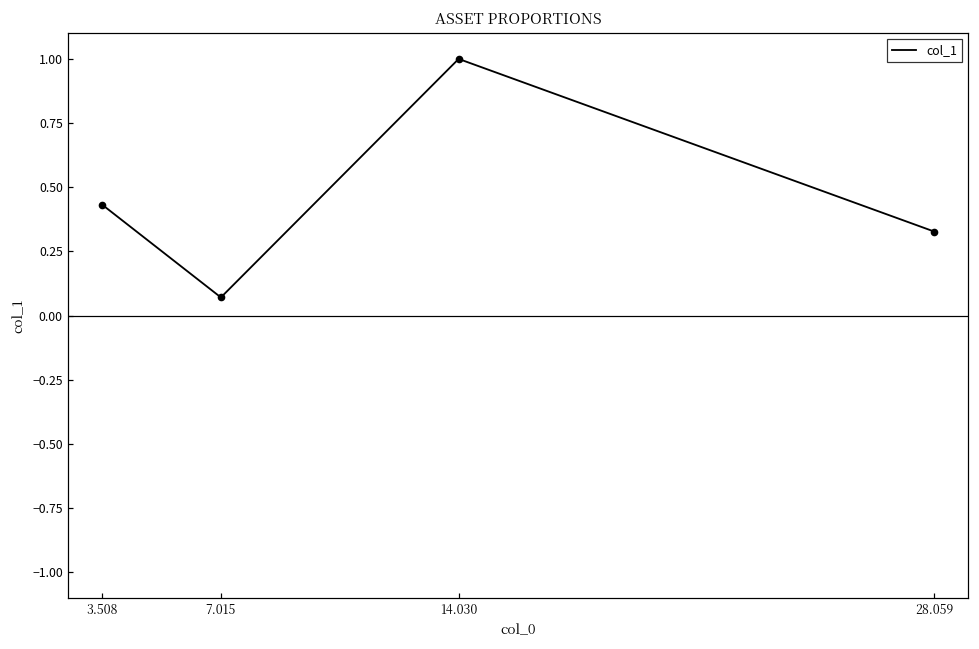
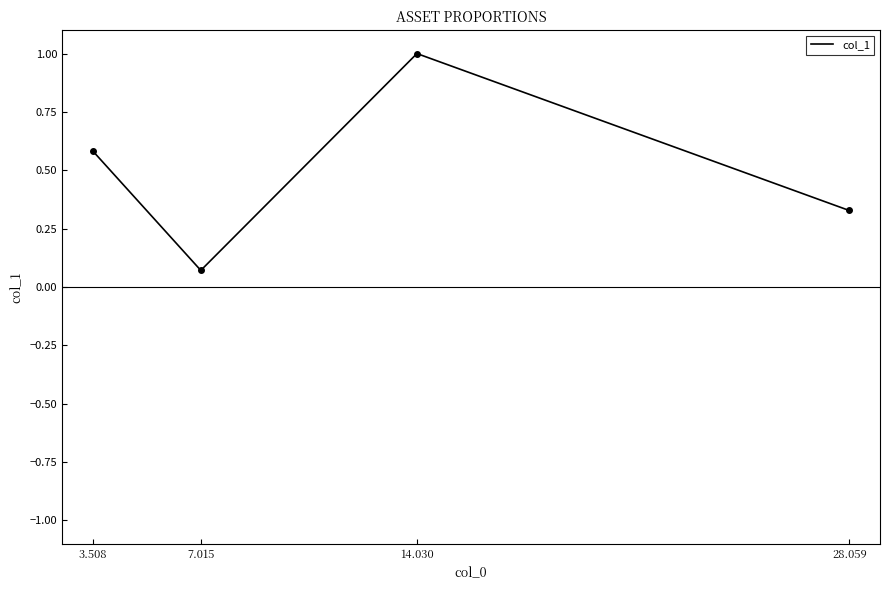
  {
-   "3.508": 0.43,
+   "3.508": 0.58,
    "7.015": 0.07,
    "14.030": 1.00,
    "28.059": 0.33
  }
